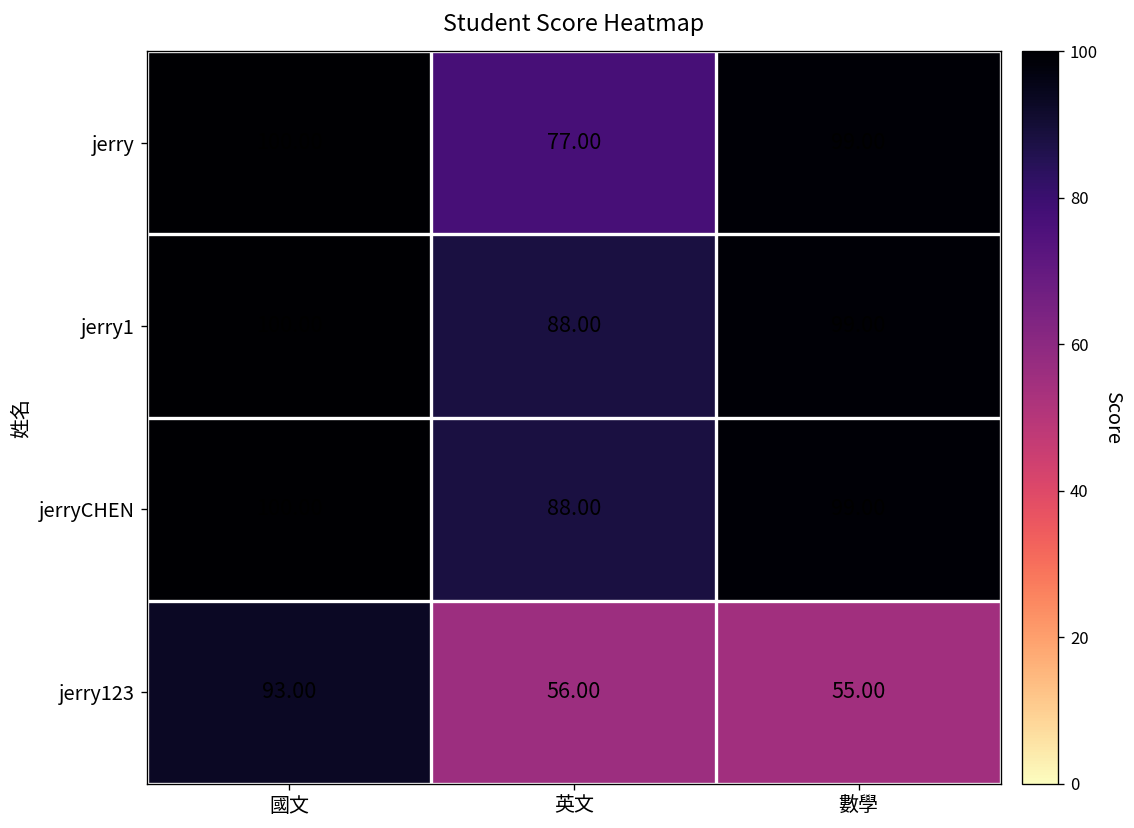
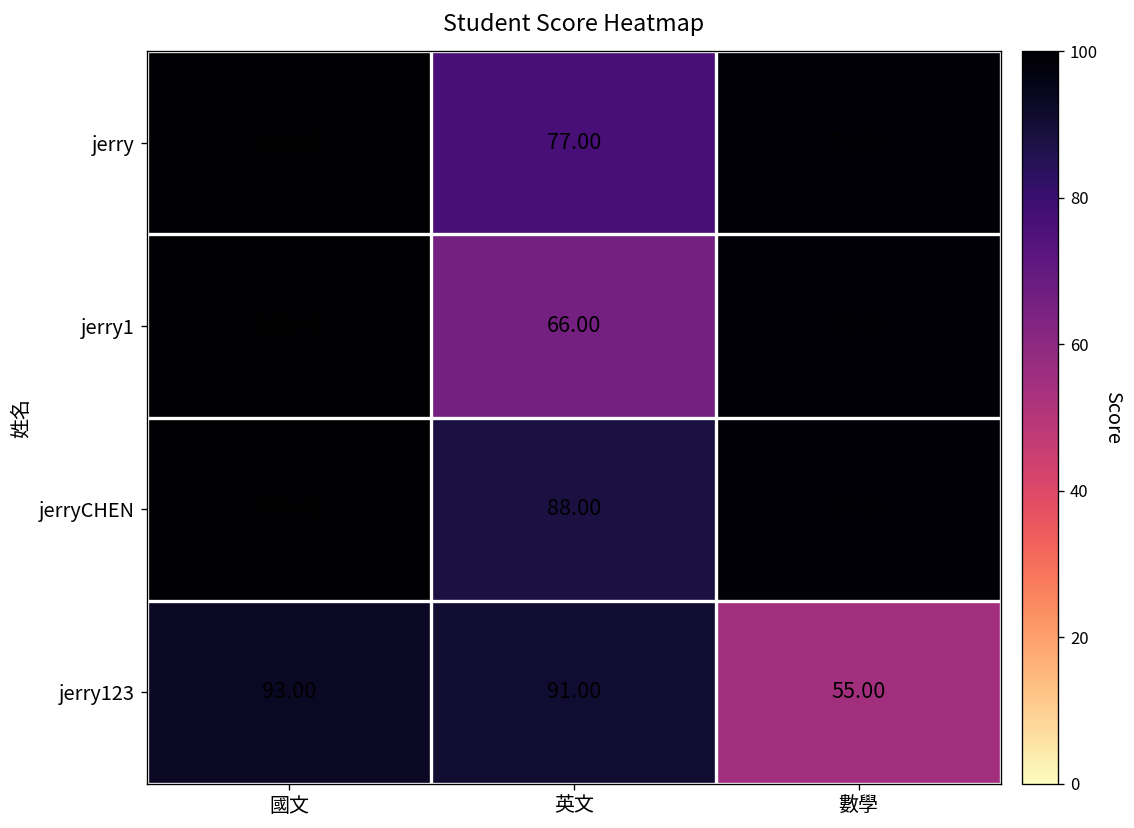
  {
    "jerry": {
      "英文": 77.00
    },
    "jerry1": {
-     "英文": 88.00
+     "英文": 66.00
    },
    "jerryCHEN": {
      "英文": 88.00
    },
    "jerry123": {
-     "英文": 56.00,
+     "英文": 91.00,
      "數學": 55.00
    }
  }
